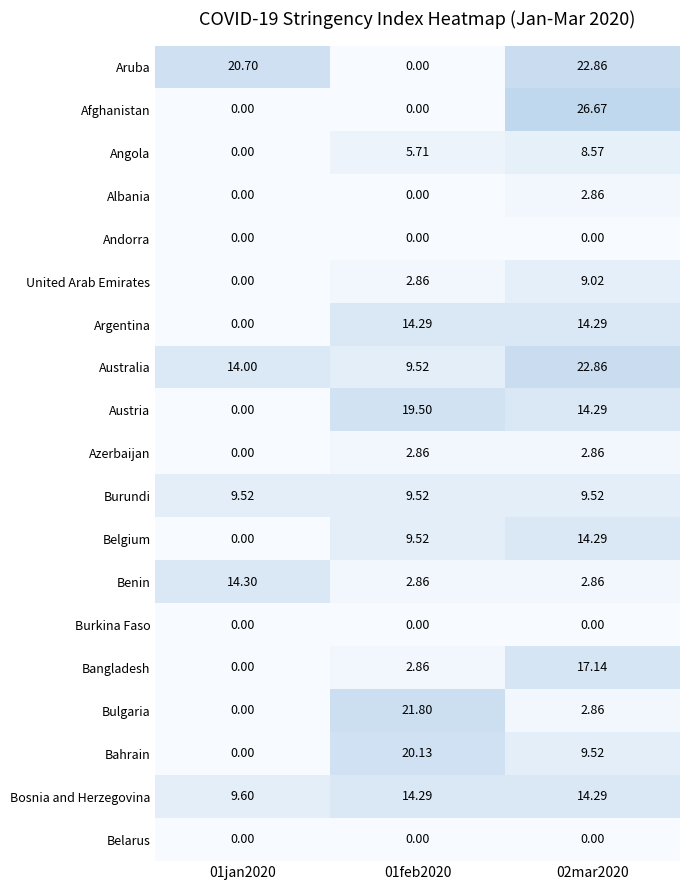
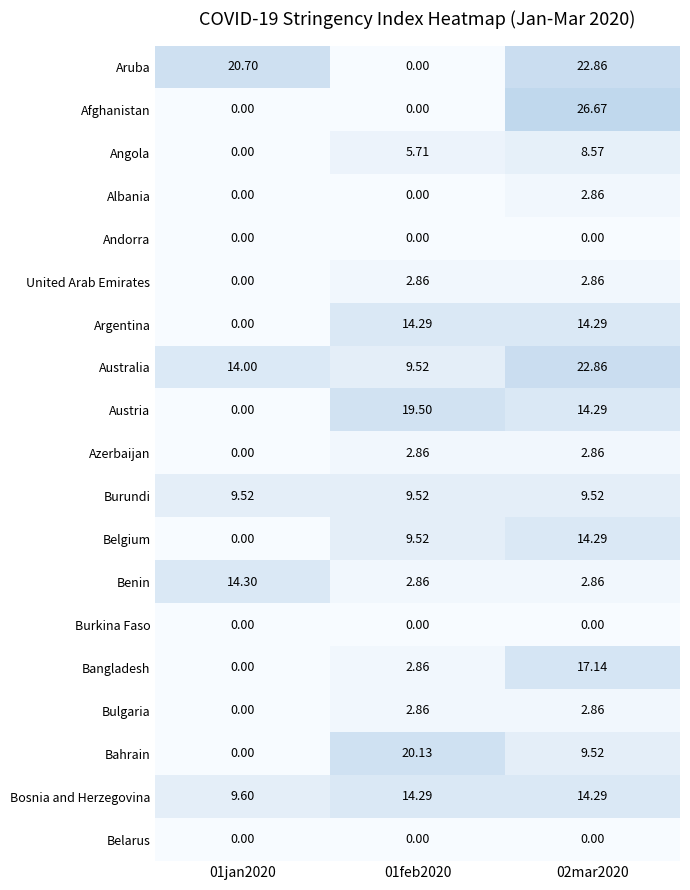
  {
    "Aruba": {
      "01jan2020": 20.70,
      "01feb2020": 0.00,
      "02mar2020": 22.86
    },
    "Afghanistan": {
      "01jan2020": 0.00,
      "01feb2020": 0.00,
      "02mar2020": 26.67
    },
    "Angola": {
      "01jan2020": 0.00,
      "01feb2020": 5.71,
      "02mar2020": 8.57
    },
    "Albania": {
      "01jan2020": 0.00,
      "01feb2020": 0.00,
      "02mar2020": 2.86
    },
    "Andorra": {
      "01jan2020": 0.00,
      "01feb2020": 0.00,
      "02mar2020": 0.00
    },
    "United Arab Emirates": {
      "01jan2020": 0.00,
      "01feb2020": 2.86,
-     "02mar2020": 9.02
+     "02mar2020": 2.86
    },
    "Argentina": {
      "01jan2020": 0.00,
      "01feb2020": 14.29,
      "02mar2020": 14.29
    },
    "Australia": {
      "01jan2020": 14.00,
      "01feb2020": 9.52,
      "02mar2020": 22.86
    },
    "Austria": {
      "01jan2020": 0.00,
      "01feb2020": 19.50,
      "02mar2020": 14.29
    },
    "Azerbaijan": {
      "01jan2020": 0.00,
      "01feb2020": 2.86,
      "02mar2020": 2.86
    },
    "Burundi": {
      "01jan2020": 9.52,
      "01feb2020": 9.52,
      "02mar2020": 9.52
    },
    "Belgium": {
      "01jan2020": 0.00,
      "01feb2020": 9.52,
      "02mar2020": 14.29
    },
    "Benin": {
      "01jan2020": 14.30,
      "01feb2020": 2.86,
      "02mar2020": 2.86
    },
    "Burkina Faso": {
      "01jan2020": 0.00,
      "01feb2020": 0.00,
      "02mar2020": 0.00
    },
    "Bangladesh": {
      "01jan2020": 0.00,
      "01feb2020": 2.86,
      "02mar2020": 17.14
    },
    "Bulgaria": {
      "01jan2020": 0.00,
-     "01feb2020": 21.80,
+     "01feb2020": 2.86,
      "02mar2020": 2.86
    },
    "Bahrain": {
      "01jan2020": 0.00,
      "01feb2020": 20.13,
      "02mar2020": 9.52
    },
    "Bosnia and Herzegovina": {
      "01jan2020": 9.60,
      "01feb2020": 14.29,
      "02mar2020": 14.29
    },
    "Belarus": {
      "01jan2020": 0.00,
      "01feb2020": 0.00,
      "02mar2020": 0.00
    }
  }
